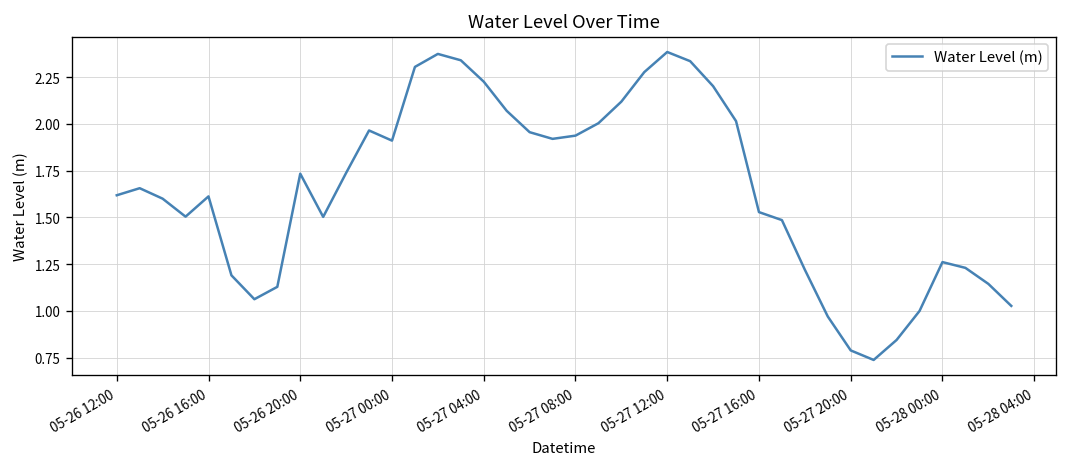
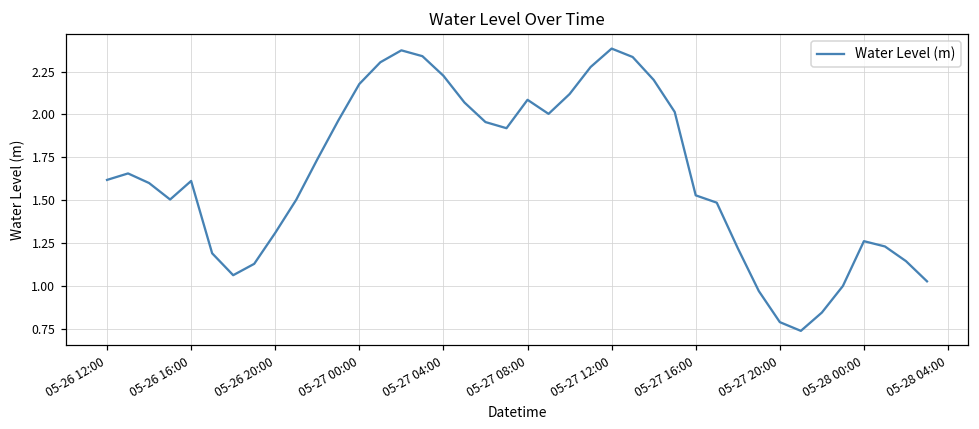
  {
    "05-26 12:00": 1.62,
    "05-26 16:00": 1.61,
-   "05-26 20:00": 1.73,
-   "05-27 00:00": 1.91,
+   "05-26 20:00": 1.31,
+   "05-27 00:00": 2.18,
    "05-27 04:00": 2.23,
-   "05-27 08:00": 1.94,
+   "05-27 08:00": 2.09,
    "05-27 12:00": 2.38,
    "05-27 16:00": 1.53,
    "05-27 20:00": 0.79,
    "05-28 00:00": 1.26
  }
